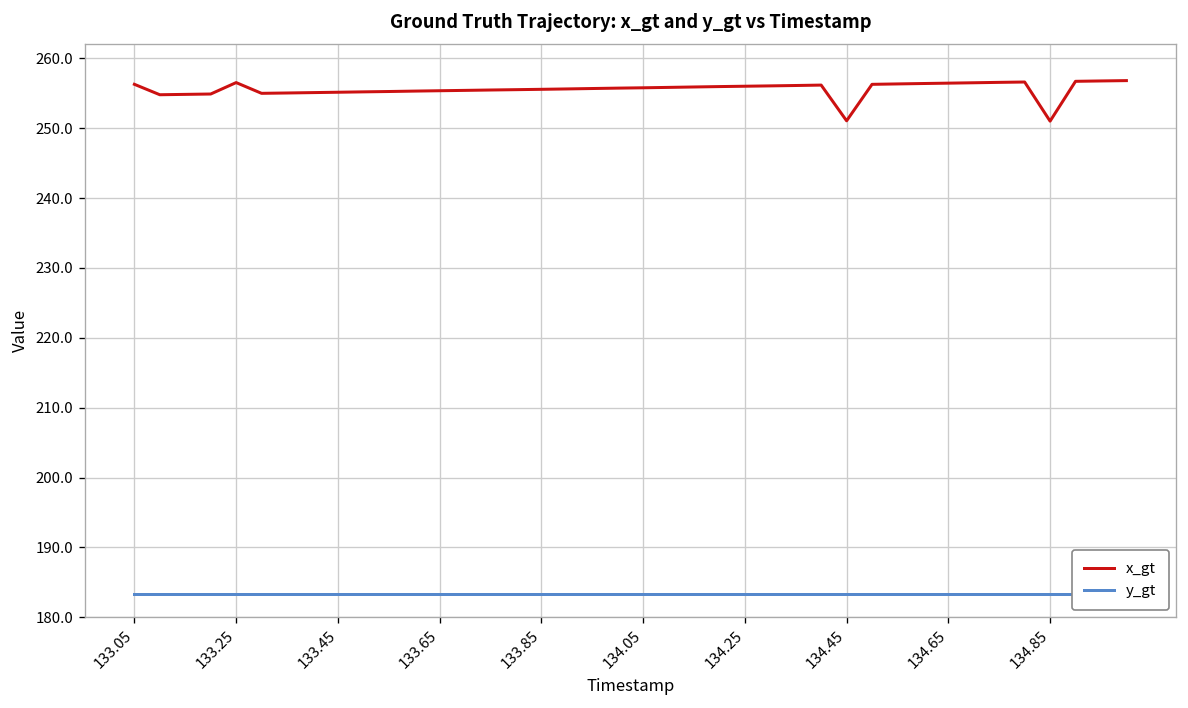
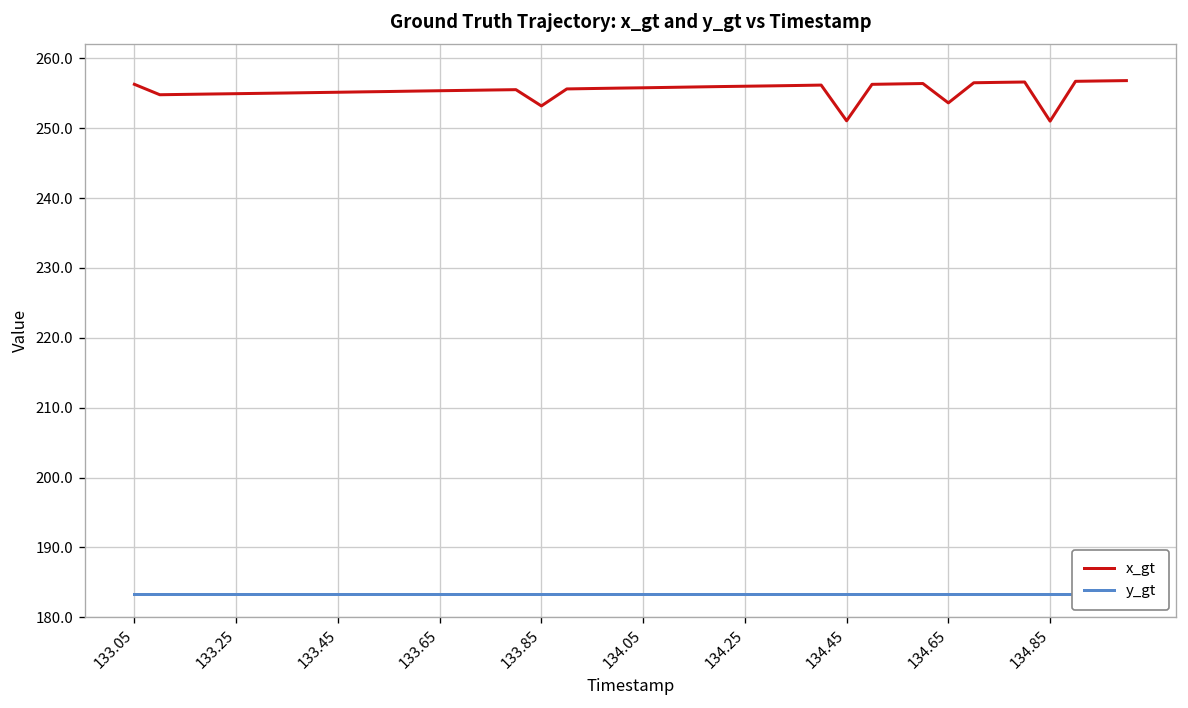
  {
    "x_gt": {
      "133.05": 256,
-     "133.25": 257,
+     "133.25": 255,
      "133.45": 255,
      "133.65": 255,
-     "133.85": 256,
+     "133.85": 253,
      "134.05": 256,
      "134.25": 256,
      "134.45": 251,
-     "134.65": 256,
+     "134.65": 254,
      "134.85": 251
    },
    "y_gt": {
      "133.05": 183,
      "133.25": 183,
      "133.45": 183,
      "133.65": 183,
      "133.85": 183,
      "134.05": 183,
      "134.25": 183,
      "134.45": 183,
      "134.65": 183,
      "134.85": 183
    }
  }
